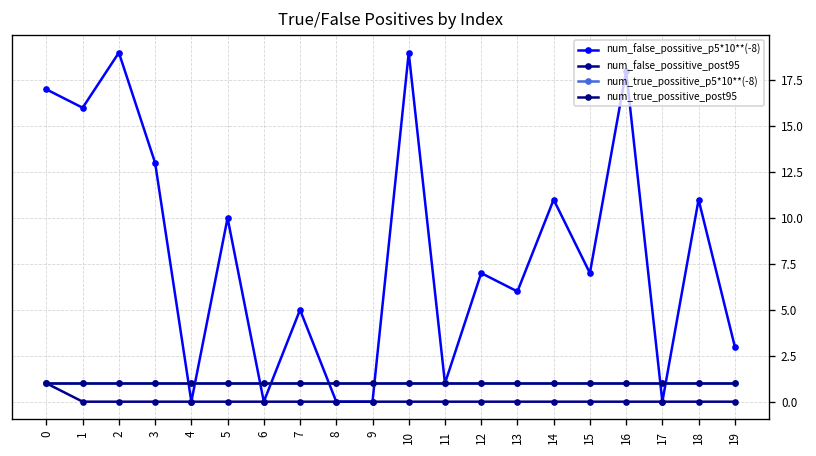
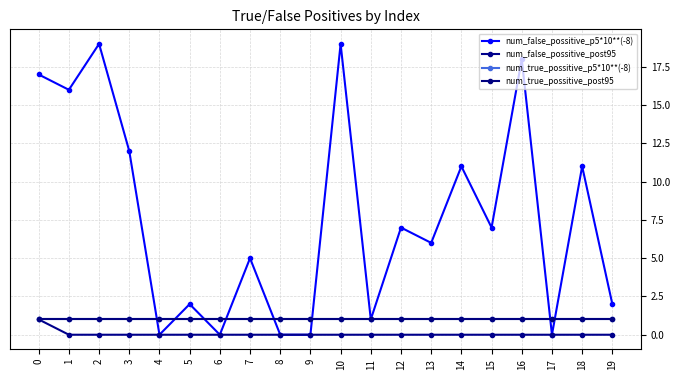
  {
    "num_false_possitive_p5*10**(-8)": {
      "0": 17,
      "1": 16,
      "2": 19,
-     "3": 13,
-     "5": 10,
+     "3": 12,
+     "5": 2,
      "7": 5,
      "10": 19,
      "12": 7,
      "13": 6,
      "14": 11,
      "15": 7,
      "18": 11,
-     "19": 3
+     "19": 2
    }
  }
